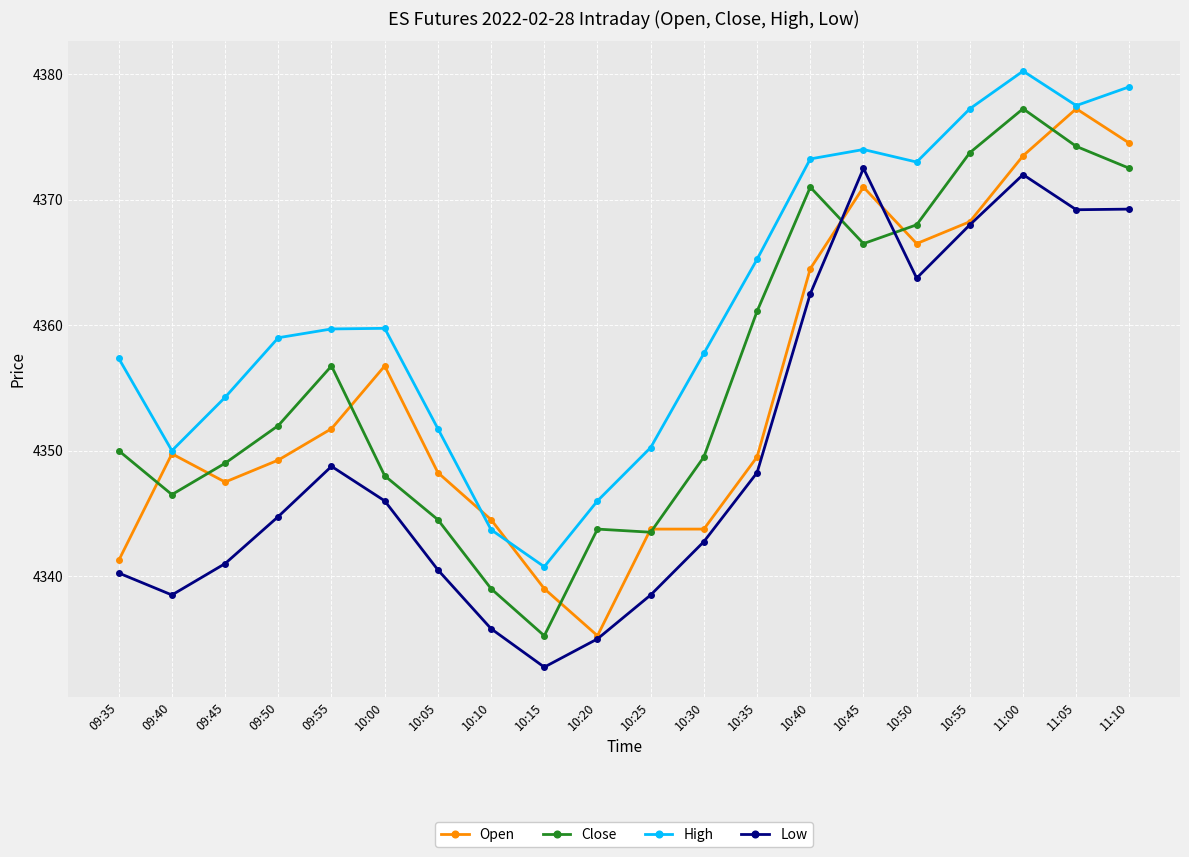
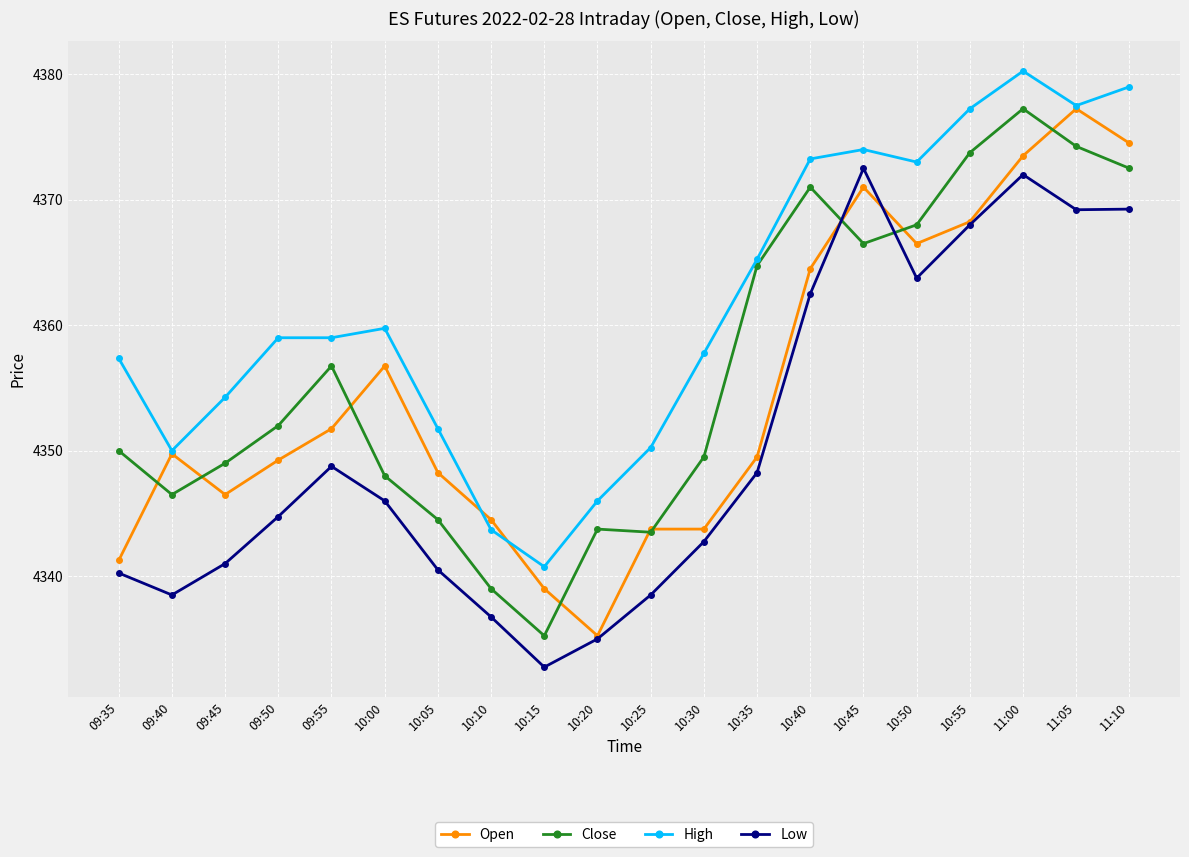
  {
    "Open": {
      "09:35": 4341.3,
      "09:40": 4349.8,
-     "09:45": 4347.5,
+     "09:45": 4346.5,
      "09:50": 4349.3,
      "09:55": 4351.8,
      "10:00": 4356.8,
      "10:05": 4348.3,
      "10:10": 4344.5,
      "10:15": 4339.0,
      "10:20": 4335.3,
      "10:25": 4343.8,
      "10:30": 4343.8,
      "10:35": 4349.5,
      "10:40": 4364.5,
      "10:45": 4371.0,
      "10:50": 4366.5,
      "10:55": 4368.3,
      "11:00": 4373.5,
      "11:05": 4377.3,
      "11:10": 4374.5
    },
    "Close": {
      "09:35": 4350.0,
      "09:40": 4346.5,
      "09:45": 4349.0,
      "09:50": 4352.0,
      "09:55": 4356.8,
      "10:00": 4348.0,
      "10:05": 4344.5,
      "10:10": 4339.0,
      "10:15": 4335.3,
      "10:20": 4343.8,
      "10:25": 4343.5,
      "10:30": 4349.5,
-     "10:35": 4361.1,
+     "10:35": 4364.8,
      "10:40": 4371.0,
      "10:45": 4366.5,
      "10:50": 4368.0,
      "10:55": 4373.8,
      "11:00": 4377.3,
      "11:05": 4374.3,
      "11:10": 4372.5
    },
    "High": {
      "09:35": 4357.4,
      "09:40": 4350.0,
      "09:45": 4354.3,
      "09:50": 4359.0,
-     "09:55": 4359.7,
+     "09:55": 4359.0,
      "10:00": 4359.8,
      "10:05": 4351.8,
      "10:10": 4343.7,
      "10:15": 4340.8,
      "10:20": 4346.0,
      "10:25": 4350.3,
      "10:30": 4357.8,
      "10:35": 4365.3,
      "10:40": 4373.3,
      "10:45": 4374.0,
      "10:50": 4373.0,
      "10:55": 4377.3,
      "11:00": 4380.3,
      "11:05": 4377.5,
      "11:10": 4379.0
    },
    "Low": {
      "09:35": 4340.3,
      "09:40": 4338.5,
      "09:45": 4341.0,
      "09:50": 4344.8,
      "09:55": 4348.8,
      "10:00": 4346.0,
      "10:05": 4340.5,
-     "10:10": 4335.8,
+     "10:10": 4336.8,
      "10:15": 4332.8,
      "10:20": 4335.0,
      "10:25": 4338.5,
      "10:30": 4342.8,
      "10:35": 4348.3,
      "10:40": 4362.5,
      "10:45": 4372.5,
      "10:50": 4363.8,
      "10:55": 4368.0,
      "11:00": 4372.0,
      "11:05": 4369.2,
      "11:10": 4369.3
    }
  }
